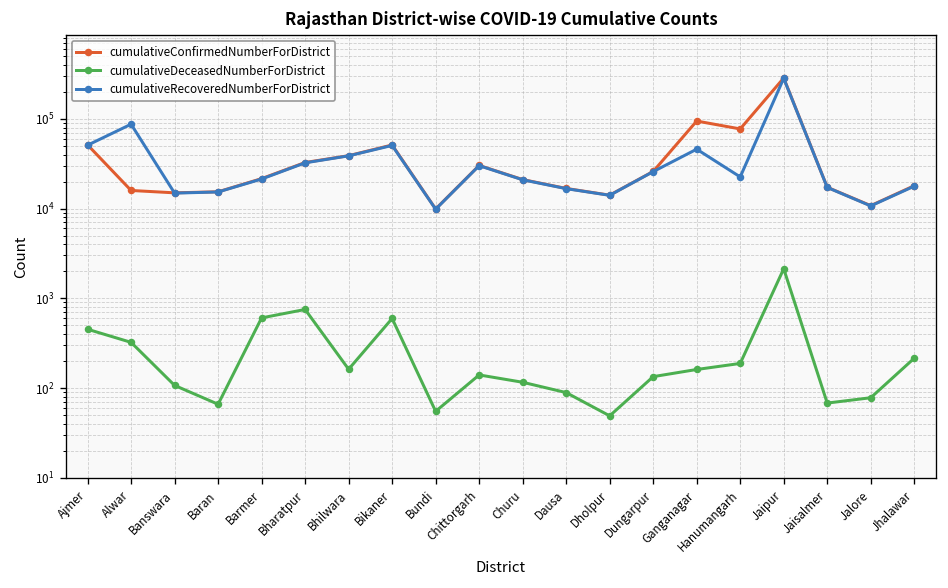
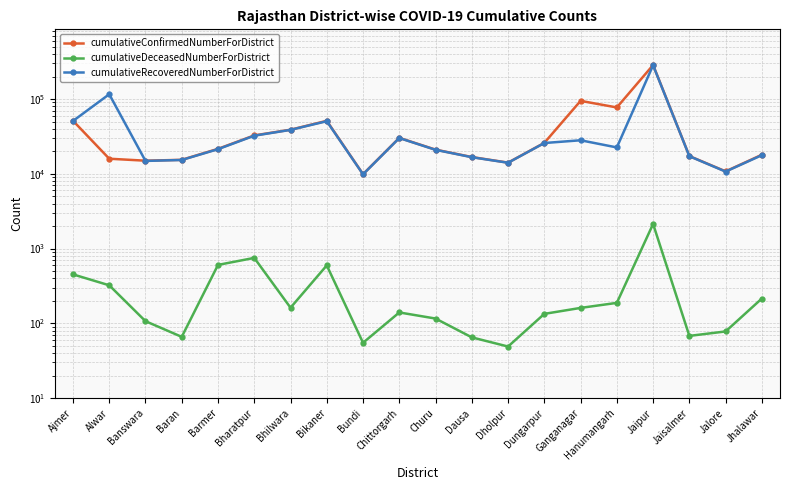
  {
    "cumulativeConfirmedNumberForDistrict": {
      "Alwar": 16000,
      "Ganganagar": 90000,
      "Hanumangarh": 80000
    },
    "cumulativeDeceasedNumberForDistrict": {
      "Ajmer": 500,
      "Alwar": 320,
      "Banswara": 110,
      "Baran": 70,
      "Barmer": 600,
      "Bharatpur": 800,
      "Bhilwara": 160,
      "Bikaner": 600,
      "Bundi": 60,
      "Chittorgarh": 140,
      "Churu": 120,
-     "Dausa": 90,
+     "Dausa": 70,
      "Dholpur": 50,
      "Dungarpur": 130,
      "Ganganagar": 160,
      "Hanumangarh": 190,
      "Jaipur": 2100,
      "Jaisalmer": 70,
      "Jalore": 80,
      "Jhalawar": 220
    },
    "cumulativeRecoveredNumberForDistrict": {
-     "Alwar": 90000,
-     "Ganganagar": 50000,
+     "Alwar": 120000,
+     "Ganganagar": 28000,
      "Hanumangarh": 23000
    }
  }
